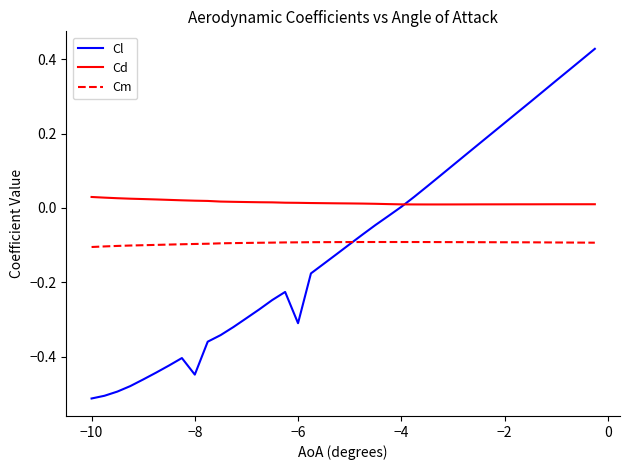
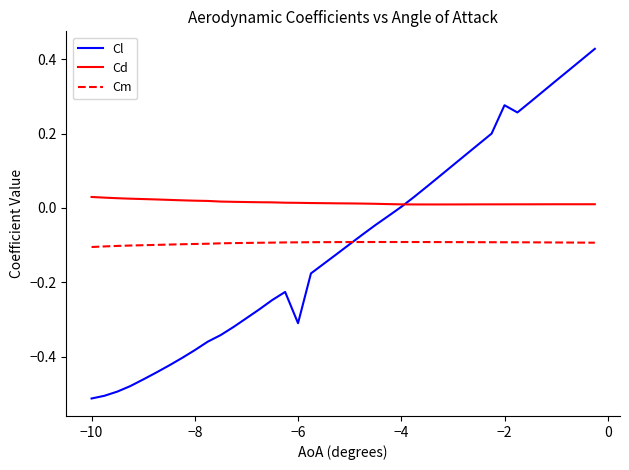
  {
    "Cl": {
      "−10": -0.51,
-     "−8": -0.45,
+     "−8": -0.38,
      "−6": -0.31,
-     "−2": 0.23
+     "−2": 0.28
    }
  }
